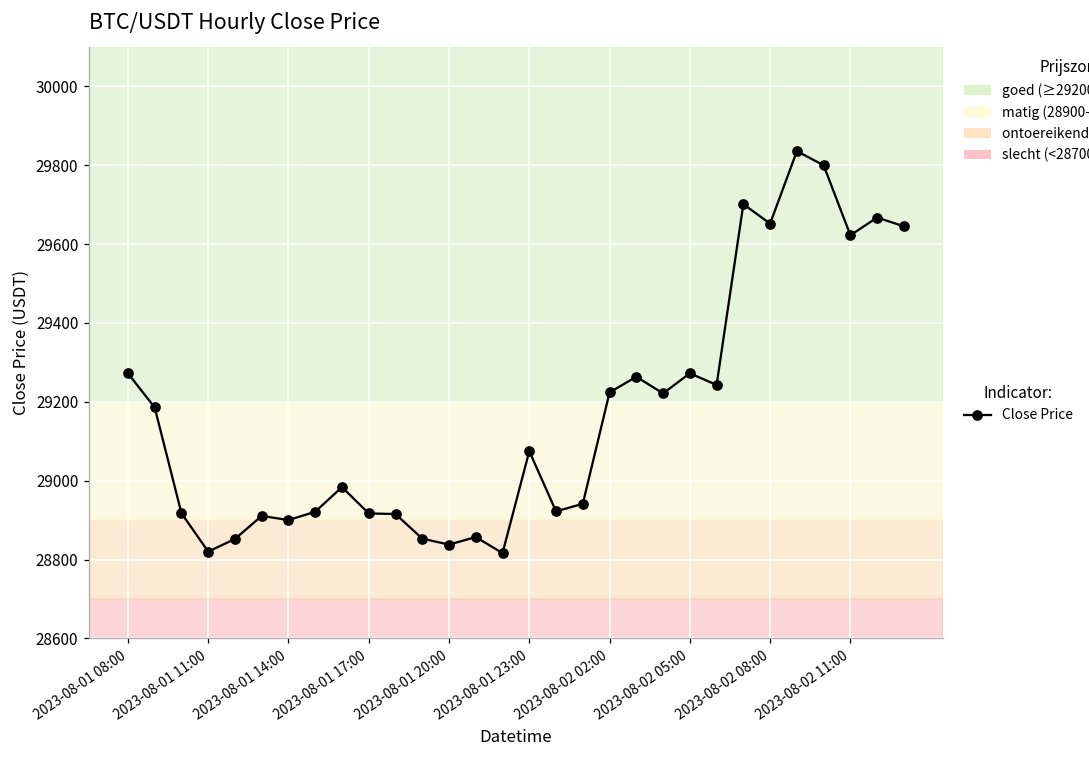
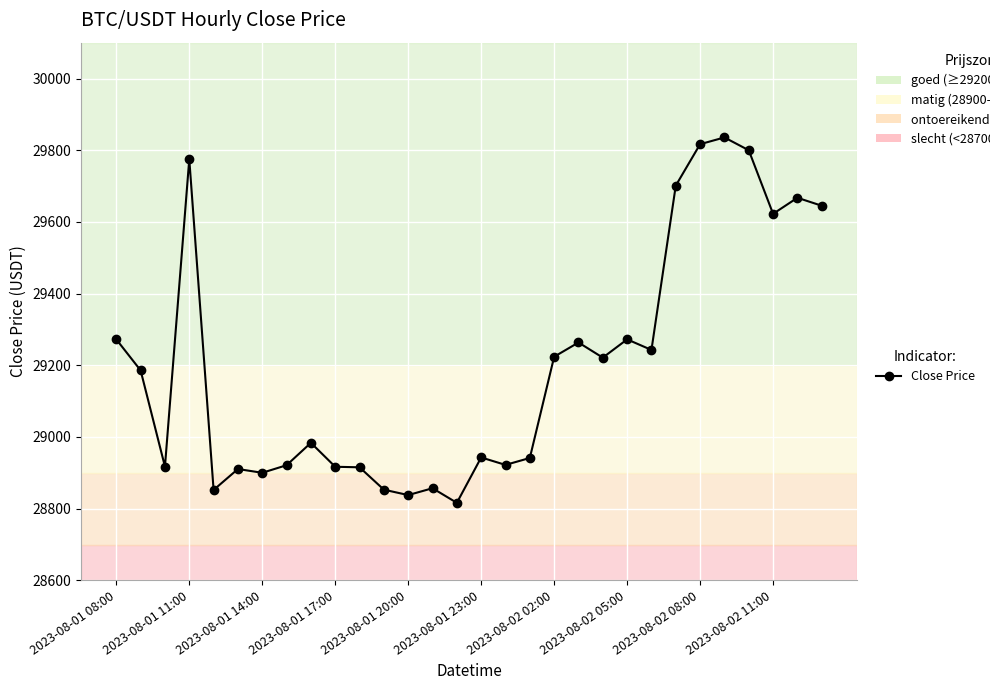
  {
    "2023-08-01 08:00": 29270,
-   "2023-08-01 11:00": 28820,
+   "2023-08-01 11:00": 29780,
    "2023-08-01 14:00": 28900,
    "2023-08-01 17:00": 28920,
    "2023-08-01 20:00": 28840,
-   "2023-08-01 23:00": 29070,
+   "2023-08-01 23:00": 28940,
    "2023-08-02 02:00": 29220,
    "2023-08-02 05:00": 29270,
-   "2023-08-02 08:00": 29650,
+   "2023-08-02 08:00": 29820,
    "2023-08-02 11:00": 29620
  }
